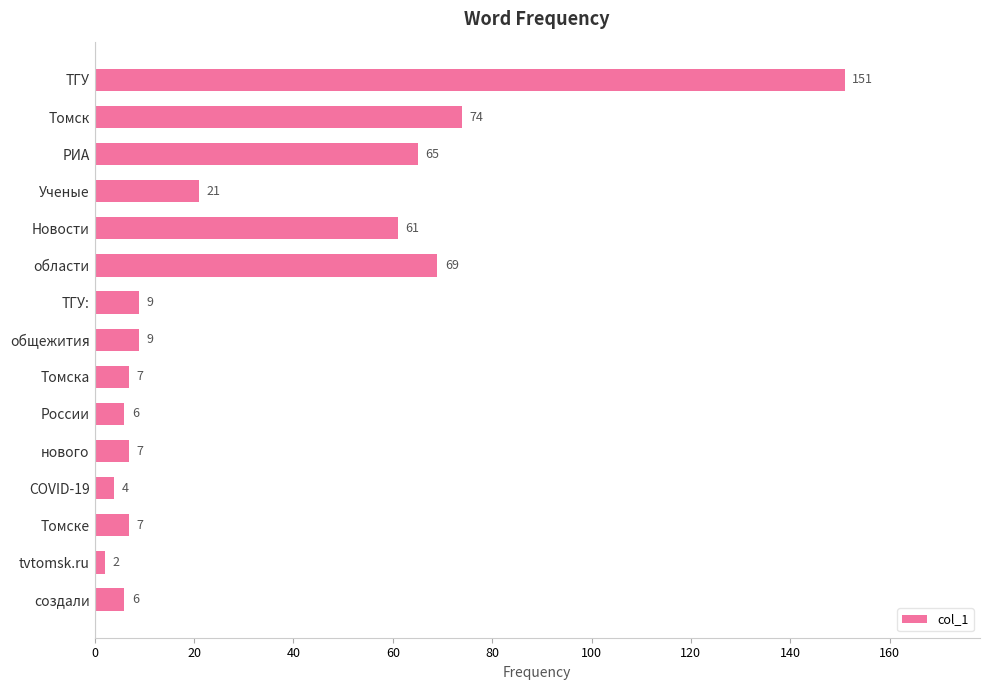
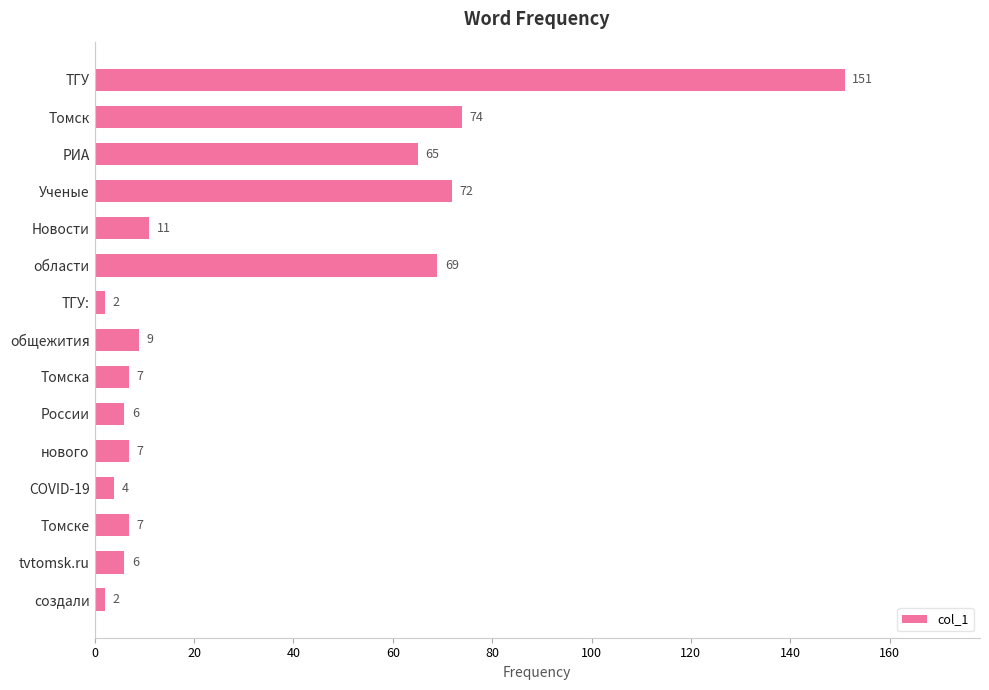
  {
    "ТГУ": 151,
    "Томск": 74,
    "РИА": 65,
-   "Ученые": 21,
-   "Новости": 61,
+   "Ученые": 72,
+   "Новости": 11,
    "области": 69,
-   "ТГУ:": 9,
+   "ТГУ:": 2,
    "общежития": 9,
    "Томска": 7,
    "России": 6,
    "нового": 7,
    "COVID-19": 4,
    "Томске": 7,
-   "tvtomsk.ru": 2,
-   "создали": 6
+   "tvtomsk.ru": 6,
+   "создали": 2
  }
